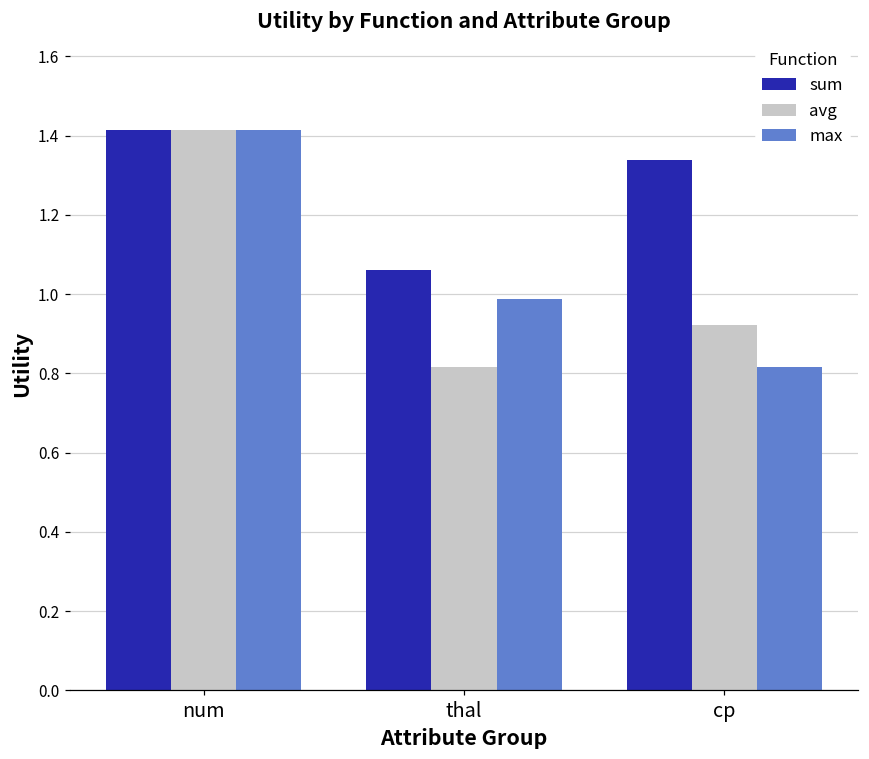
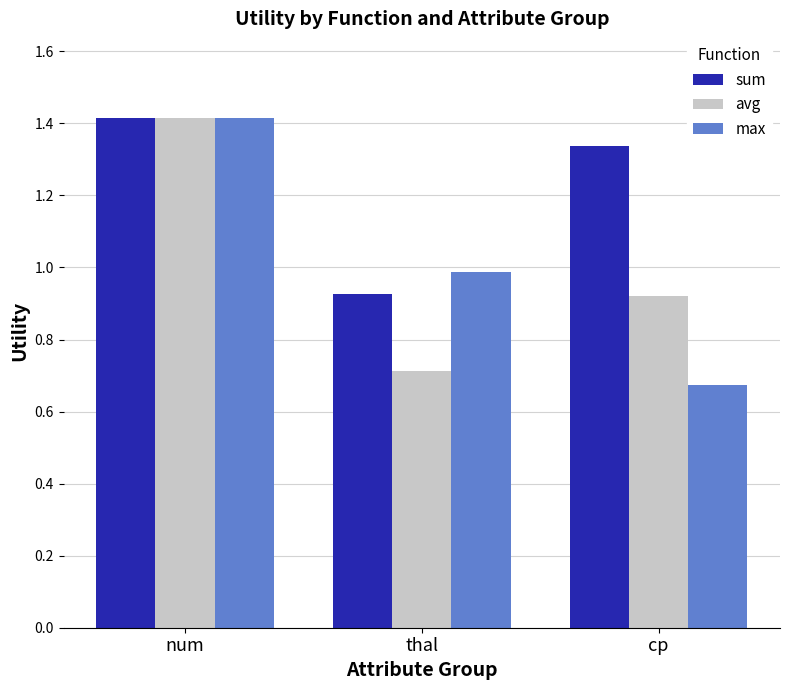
  {
    "sum": {
      "num": 1.41,
-     "thal": 1.06,
+     "thal": 0.93,
      "cp": 1.34
    },
    "avg": {
      "num": 1.41,
-     "thal": 0.82,
+     "thal": 0.71,
      "cp": 0.92
    },
    "max": {
      "num": 1.41,
      "thal": 0.99,
-     "cp": 0.82
+     "cp": 0.67
    }
  }
